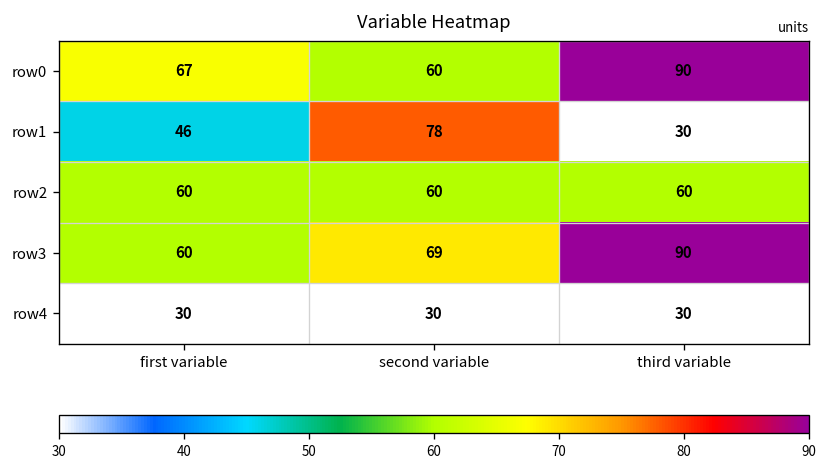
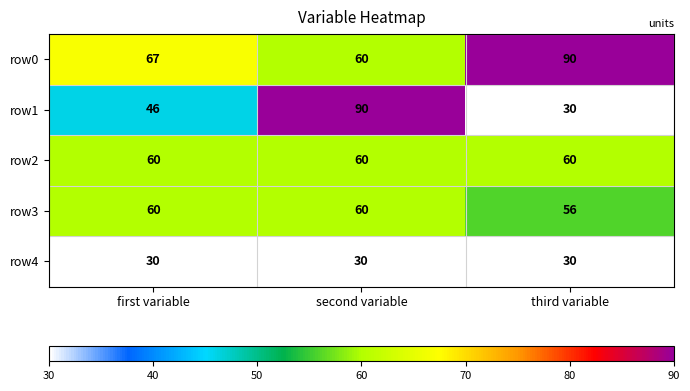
  {
    "row0": {
      "first variable": 67,
      "second variable": 60,
      "third variable": 90
    },
    "row1": {
      "first variable": 46,
-     "second variable": 78,
+     "second variable": 90,
      "third variable": 30
    },
    "row2": {
      "first variable": 60,
      "second variable": 60,
      "third variable": 60
    },
    "row3": {
      "first variable": 60,
-     "second variable": 69,
-     "third variable": 90
+     "second variable": 60,
+     "third variable": 56
    },
    "row4": {
      "first variable": 30,
      "second variable": 30,
      "third variable": 30
    }
  }
